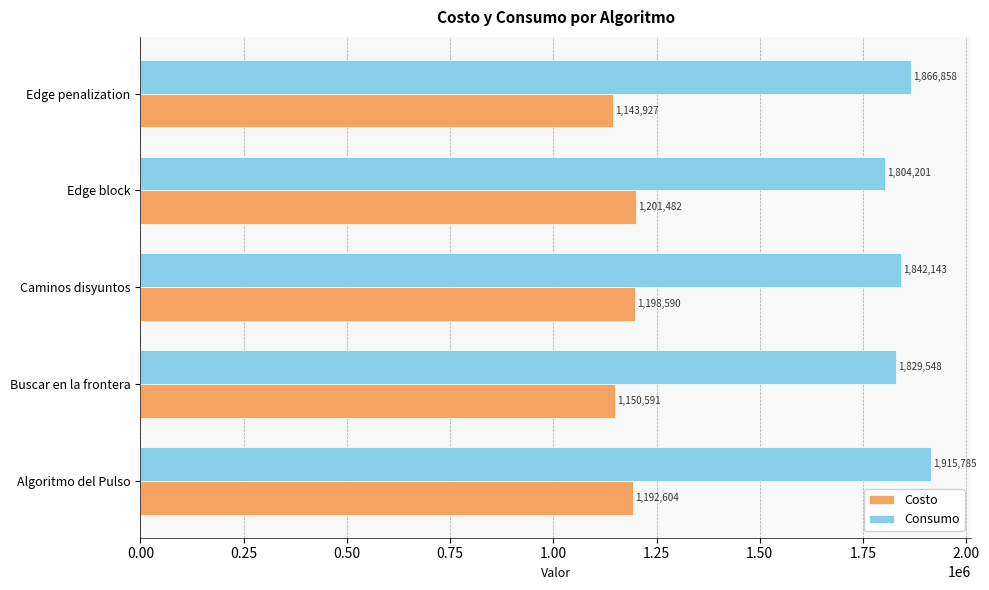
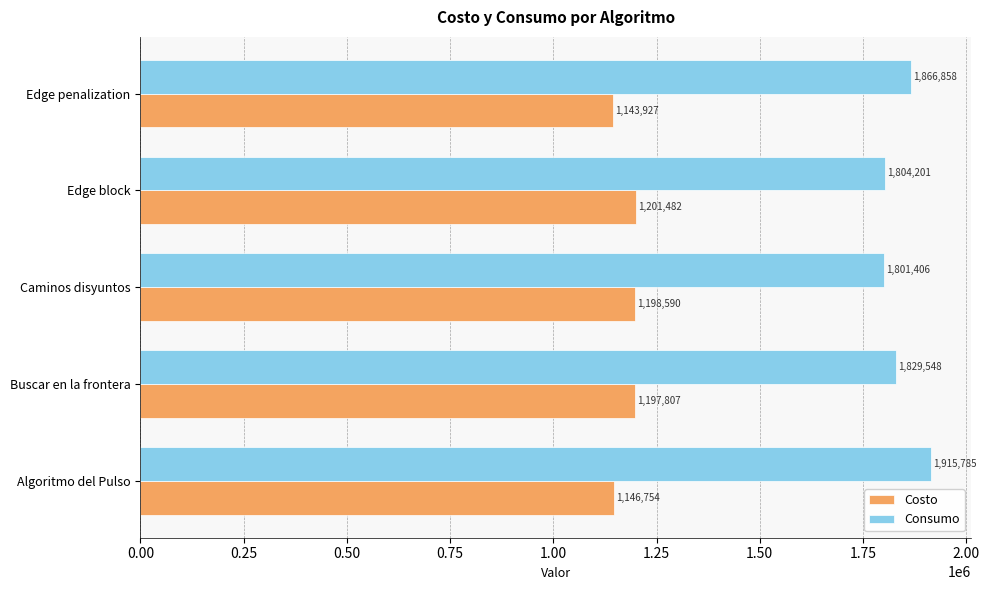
  {
    "Costo": {
      "Edge penalization": "1,143,927",
      "Edge block": "1,201,482",
      "Caminos disyuntos": "1,198,590",
-     "Buscar en la frontera": "1,150,591",
-     "Algoritmo del Pulso": "1,192,604"
+     "Buscar en la frontera": "1,197,807",
+     "Algoritmo del Pulso": "1,146,754"
    },
    "Consumo": {
      "Edge penalization": "1,866,858",
      "Edge block": "1,804,201",
-     "Caminos disyuntos": "1,842,143",
+     "Caminos disyuntos": "1,801,406",
      "Buscar en la frontera": "1,829,548",
      "Algoritmo del Pulso": "1,915,785"
    }
  }
